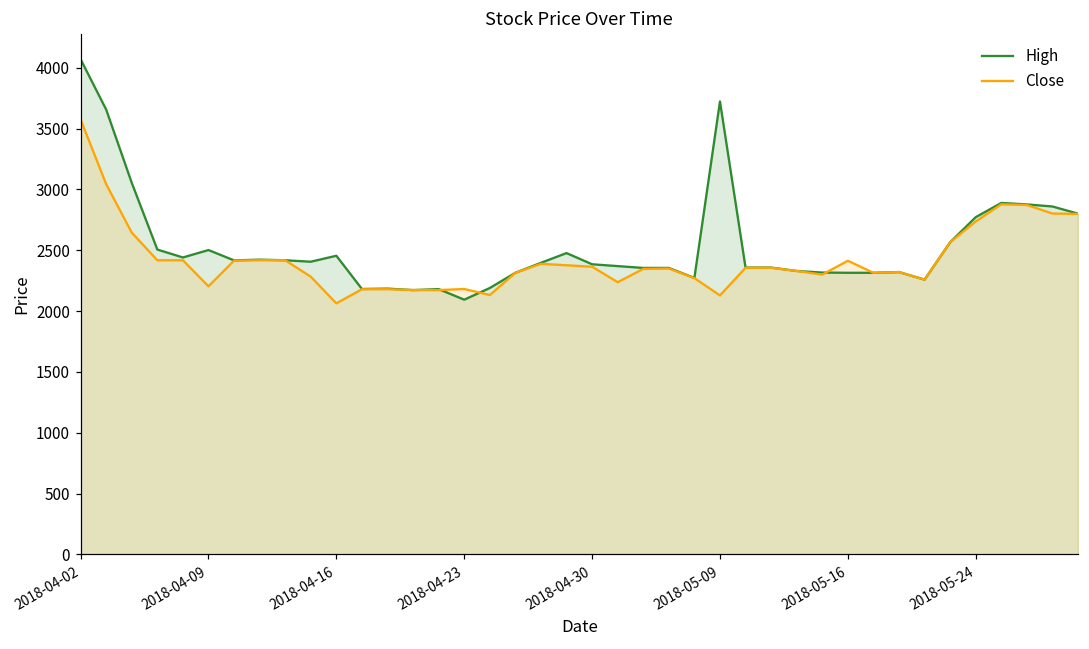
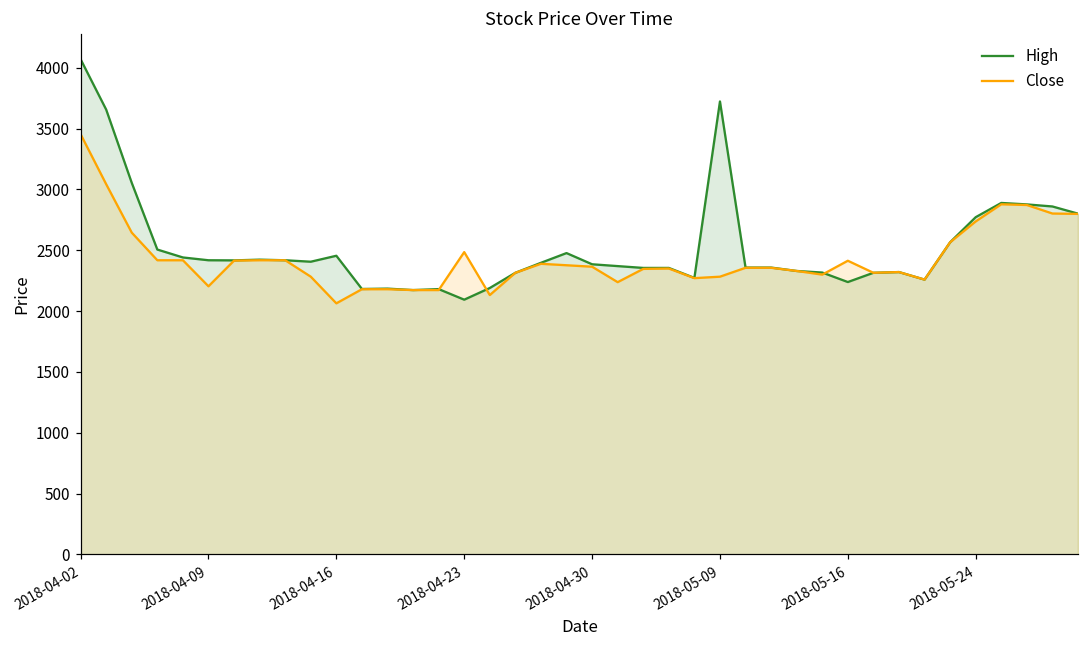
  {
    "High": {
      "2018-04-02": 4070,
-     "2018-04-09": 2500,
+     "2018-04-09": 2420,
      "2018-04-16": 2460,
      "2018-04-23": 2090,
      "2018-05-09": 3720,
-     "2018-05-16": 2320,
+     "2018-05-16": 2240,
      "2018-05-24": 2770
    },
    "Close": {
-     "2018-04-02": 3580,
+     "2018-04-02": 3450,
      "2018-04-09": 2200,
      "2018-04-16": 2060,
-     "2018-04-23": 2180,
-     "2018-05-09": 2130,
+     "2018-04-23": 2490,
+     "2018-05-09": 2280,
      "2018-05-16": 2410,
      "2018-05-24": 2740
    }
  }
